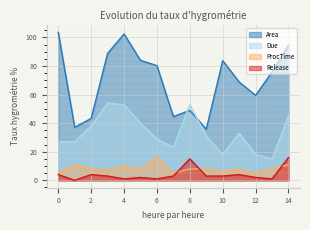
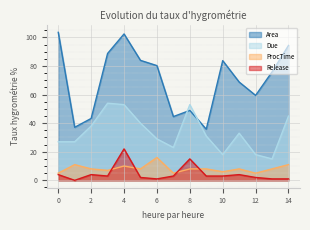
  {
    "Area": {
      "0": 104,
      "2": 43,
      "4": 102,
      "6": 80,
      "8": 49,
      "10": 84,
      "12": 59
    },
    "Due": {
      "0": 27,
      "2": 38,
      "4": 53,
      "6": 29,
      "8": 53,
      "10": 18,
      "12": 18,
      "14": 45
    },
    "ProcTime": {
      "2": 8,
      "4": 10,
      "6": 16,
      "8": 8,
      "10": 6,
      "12": 5,
      "14": 11
    },
    "Release": {
      "2": 4,
-     "4": 1,
+     "4": 22,
      "6": 1,
      "8": 15,
      "10": 3,
      "12": 2,
-     "14": 16
+     "14": 1
    }
  }
